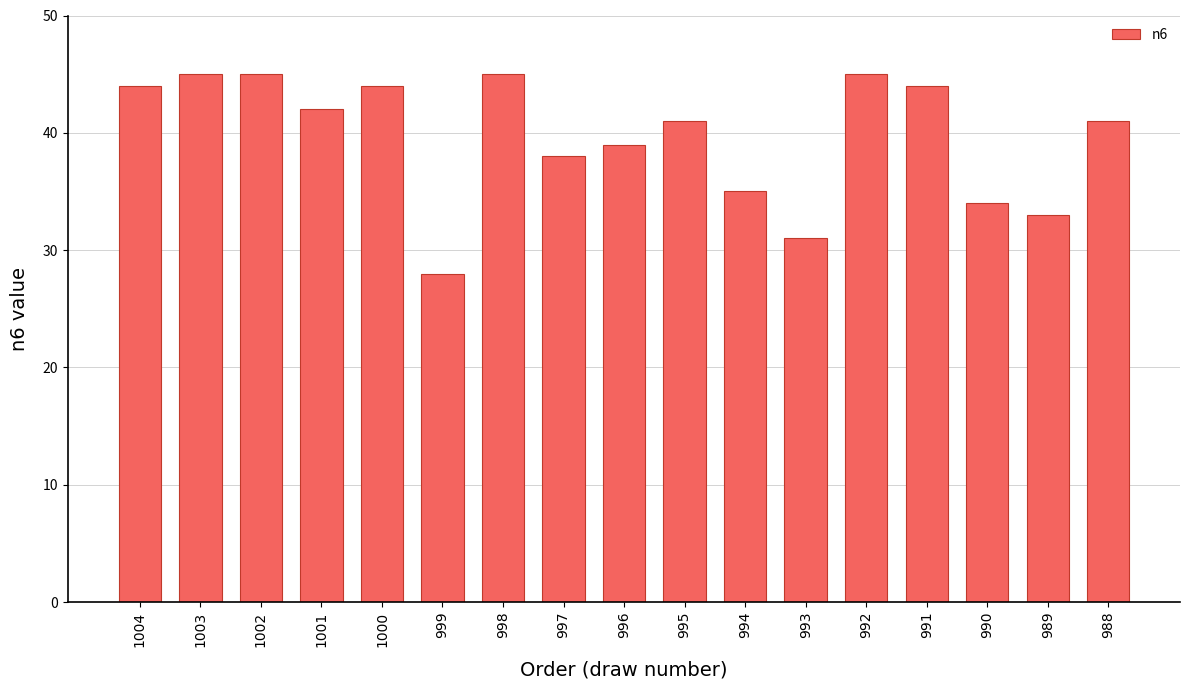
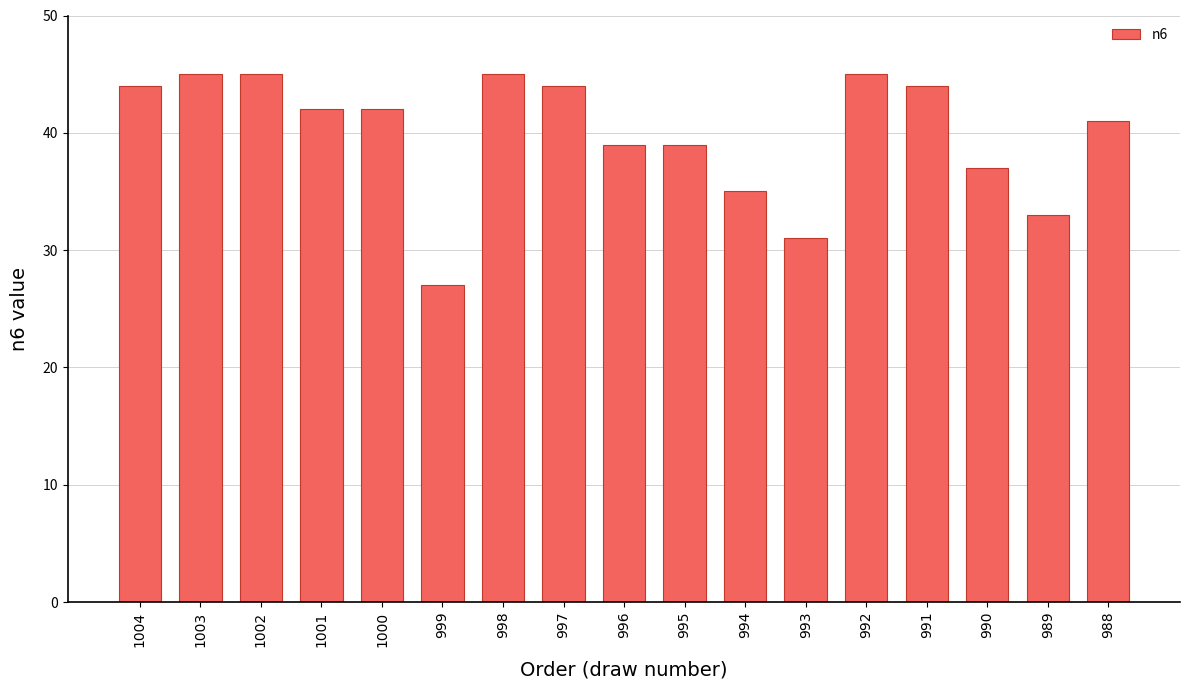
  {
    "1004": 44,
    "1003": 45,
    "1002": 45,
    "1001": 42,
-   "1000": 44,
-   "999": 28,
+   "1000": 42,
+   "999": 27,
    "998": 45,
-   "997": 38,
+   "997": 44,
    "996": 39,
-   "995": 41,
+   "995": 39,
    "994": 35,
    "993": 31,
    "992": 45,
    "991": 44,
-   "990": 34,
+   "990": 37,
    "989": 33,
    "988": 41
  }
